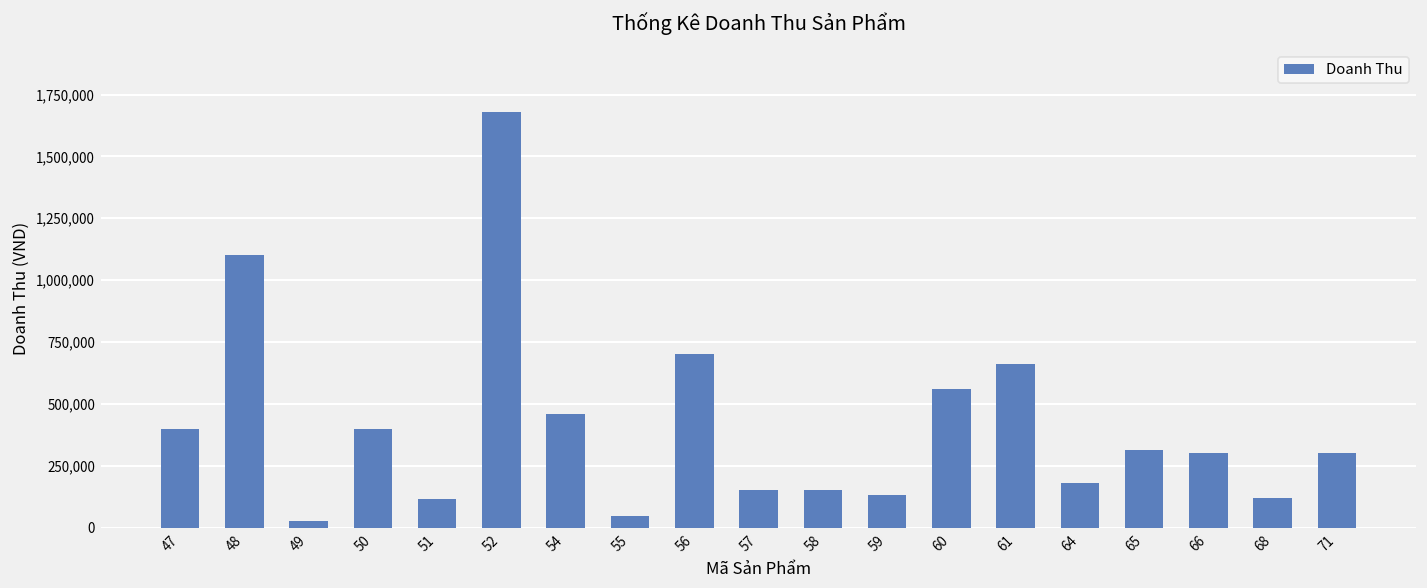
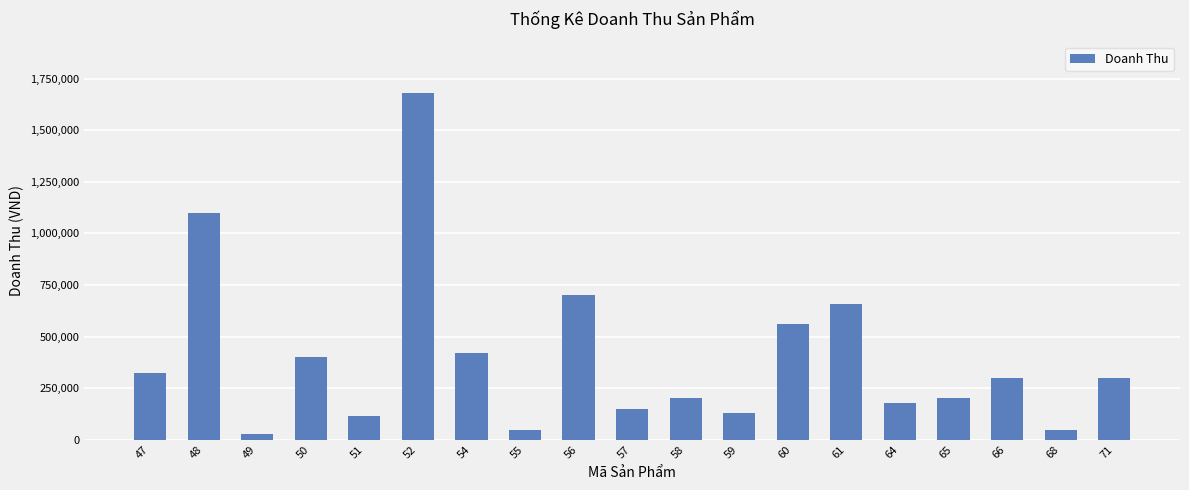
  {
-   "47": "400,000",
+   "47": "320,000",
    "48": "1,100,000",
    "49": "30,000",
    "50": "400,000",
    "51": "110,000",
    "52": "1,680,000",
-   "54": "460,000",
+   "54": "420,000",
    "55": "50,000",
    "56": "700,000",
    "57": "150,000",
-   "58": "150,000",
+   "58": "200,000",
    "59": "130,000",
    "60": "560,000",
    "61": "660,000",
    "64": "180,000",
-   "65": "310,000",
+   "65": "200,000",
    "66": "300,000",
-   "68": "120,000",
+   "68": "50,000",
    "71": "300,000"
  }
